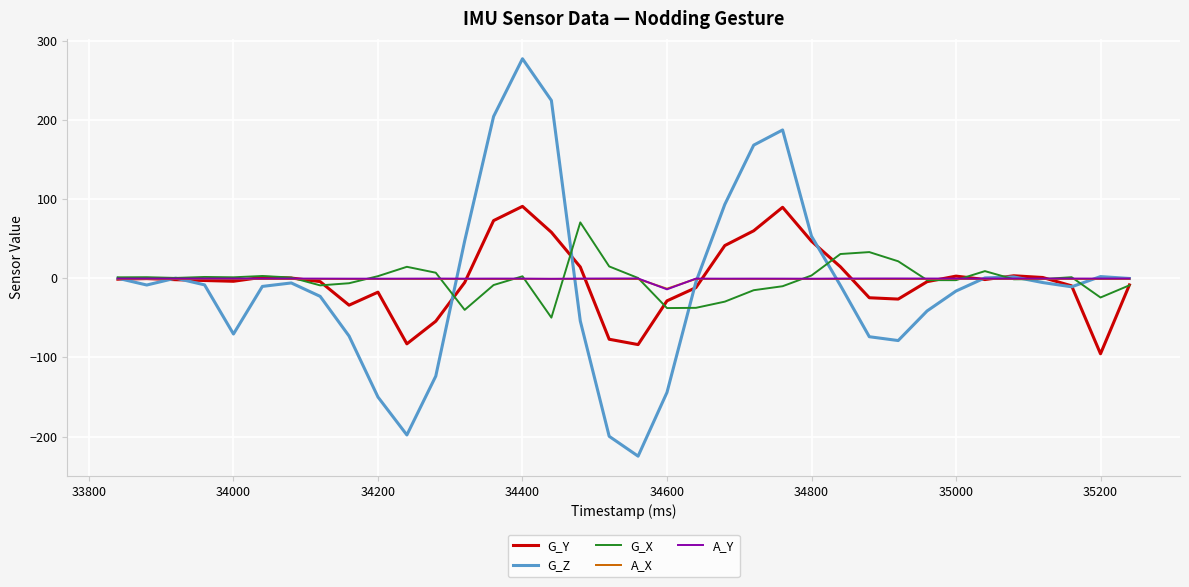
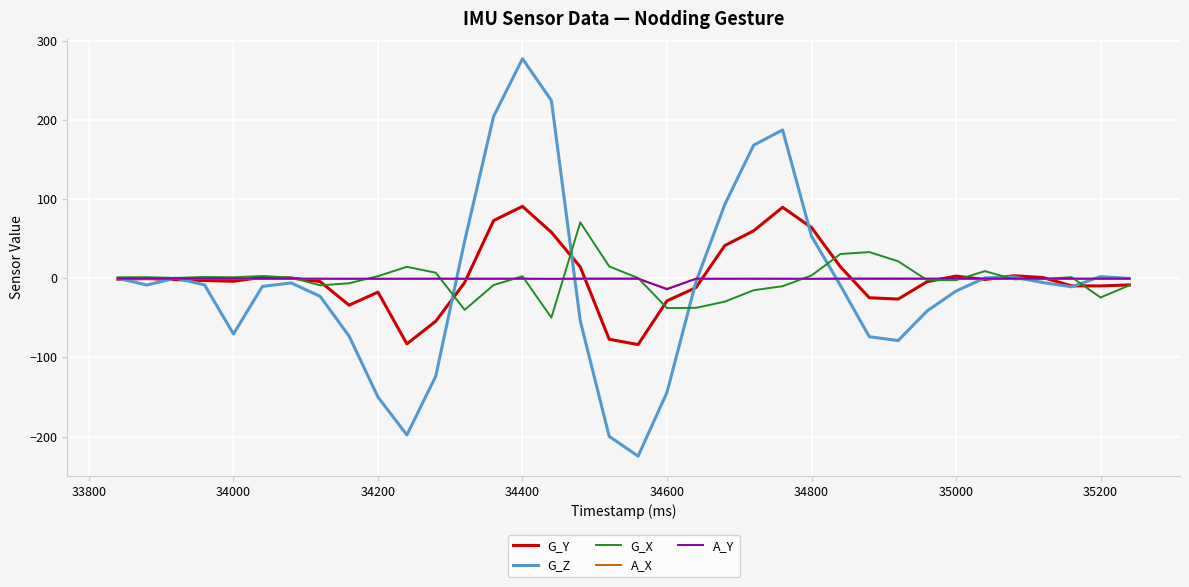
  {
    "G_Y": {
      "34200": -20,
      "34400": 90,
      "34600": -30,
-     "34800": 50,
-     "35200": -100
+     "34800": 60,
+     "35200": -10
    },
    "G_Z": {
      "34000": -70,
      "34200": -150,
      "34400": 280,
      "34600": -140,
      "34800": 50,
      "35000": -20
    },
    "G_X": {
      "34600": -40,
      "34800": 0,
      "35200": -20
    }
  }
